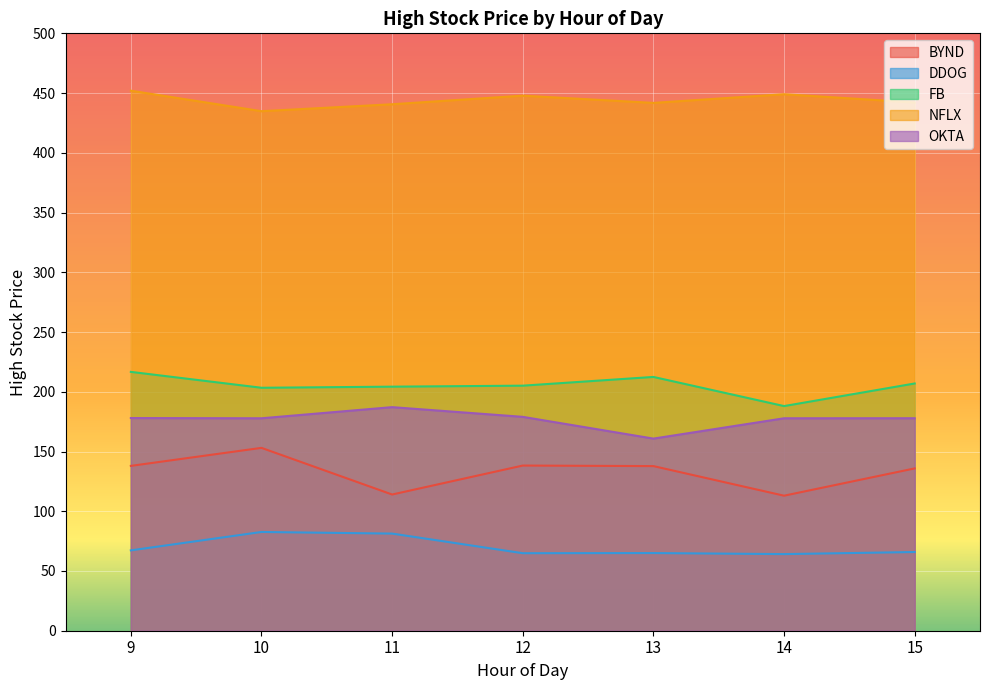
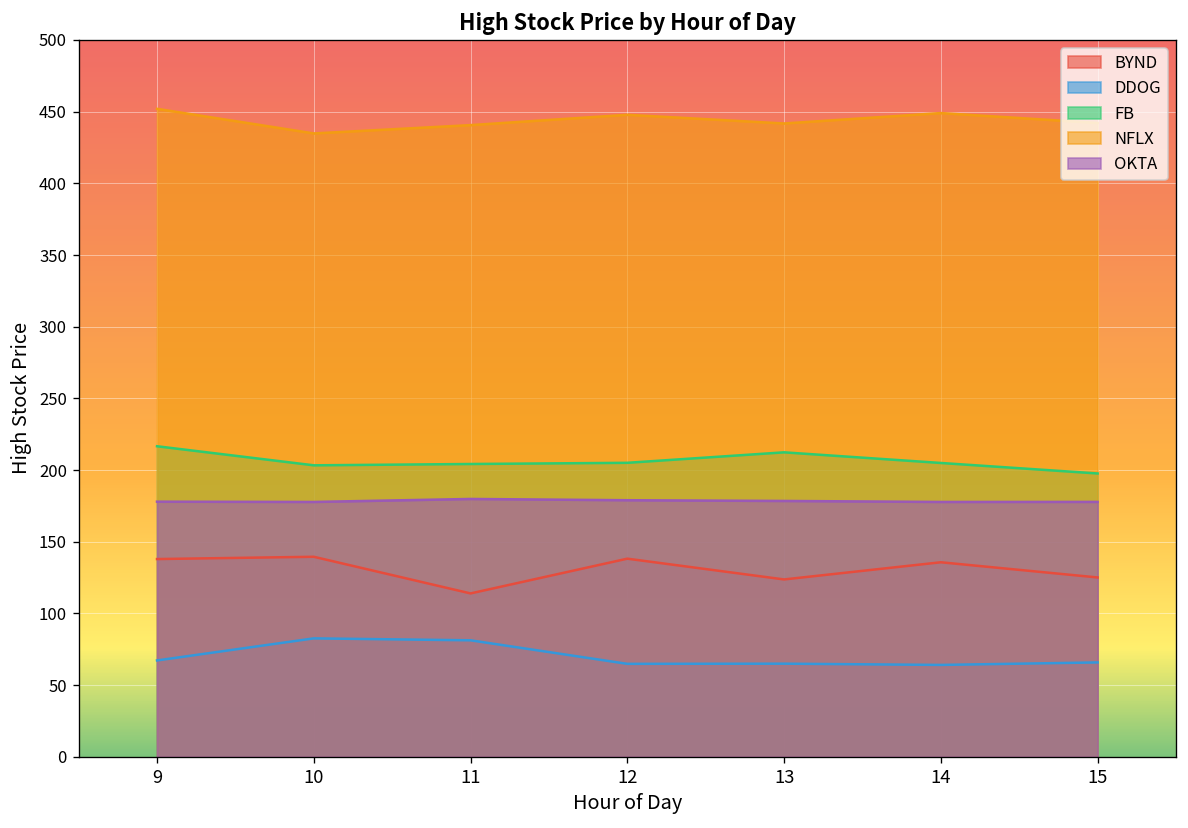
  {
    "BYND": {
      "9": 138,
-     "10": 153,
+     "10": 140,
      "11": 114,
      "12": 138,
-     "13": 138,
-     "14": 113,
-     "15": 136
+     "13": 124,
+     "14": 136,
+     "15": 125
    },
    "DDOG": {
      "9": 67,
      "10": 83,
      "11": 81,
      "12": 65,
      "13": 65,
      "14": 64,
      "15": 66
    },
    "FB": {
      "9": 217,
      "10": 203,
      "11": 204,
      "12": 205,
      "13": 212,
-     "14": 188,
-     "15": 207
+     "14": 205,
+     "15": 198
    },
    "NFLX": {
      "9": 452,
      "10": 435,
      "11": 441,
      "12": 448,
      "13": 442,
      "14": 449
    },
    "OKTA": {
      "9": 178,
      "10": 178,
-     "11": 187,
+     "11": 180,
      "12": 179,
-     "13": 161,
+     "13": 179,
      "14": 178,
      "15": 178
    }
  }
